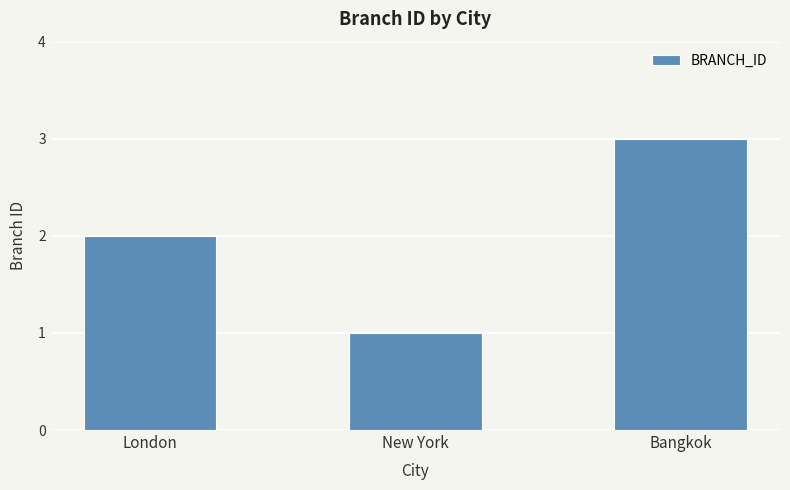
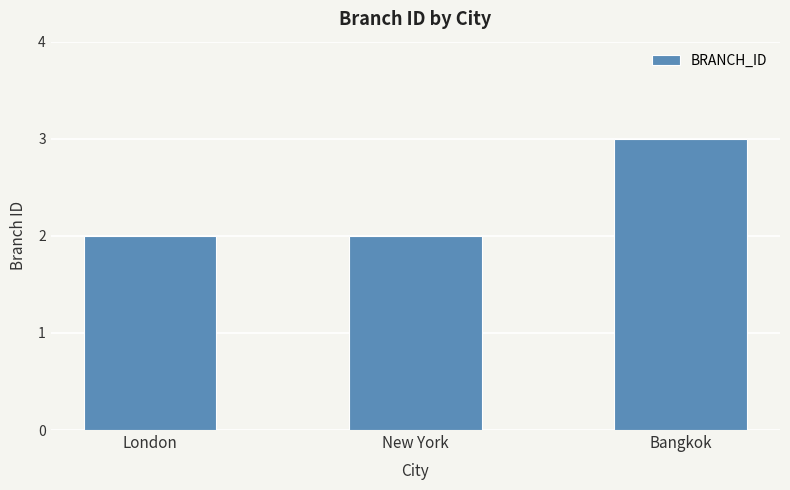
  {
    "London": 2,
-   "New York": 1,
+   "New York": 2,
    "Bangkok": 3
  }
